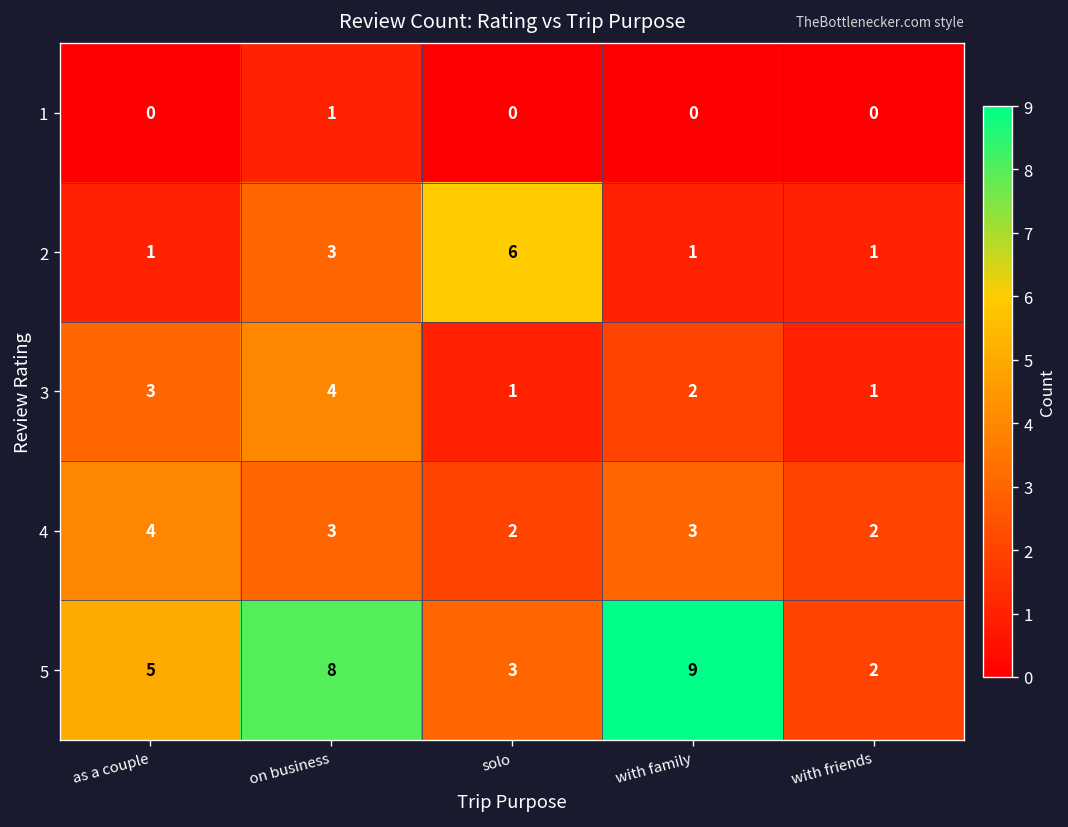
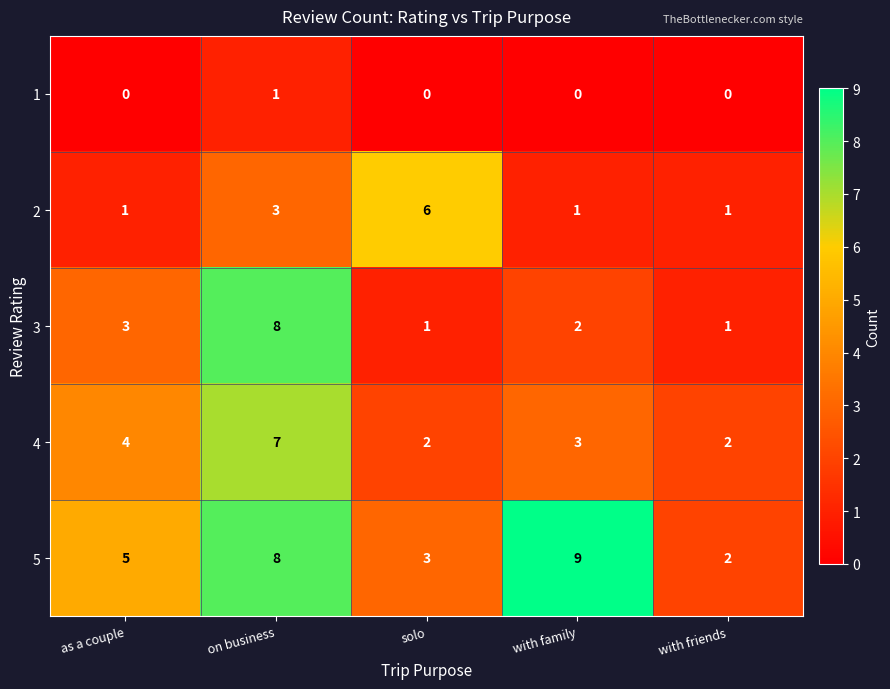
  {
    "1": {
      "as a couple": 0,
      "on business": 1,
      "solo": 0,
      "with family": 0,
      "with friends": 0
    },
    "2": {
      "as a couple": 1,
      "on business": 3,
      "solo": 6,
      "with family": 1,
      "with friends": 1
    },
    "3": {
      "as a couple": 3,
-     "on business": 4,
+     "on business": 8,
      "solo": 1,
      "with family": 2,
      "with friends": 1
    },
    "4": {
      "as a couple": 4,
-     "on business": 3,
+     "on business": 7,
      "solo": 2,
      "with family": 3,
      "with friends": 2
    },
    "5": {
      "as a couple": 5,
      "on business": 8,
      "solo": 3,
      "with family": 9,
      "with friends": 2
    }
  }
